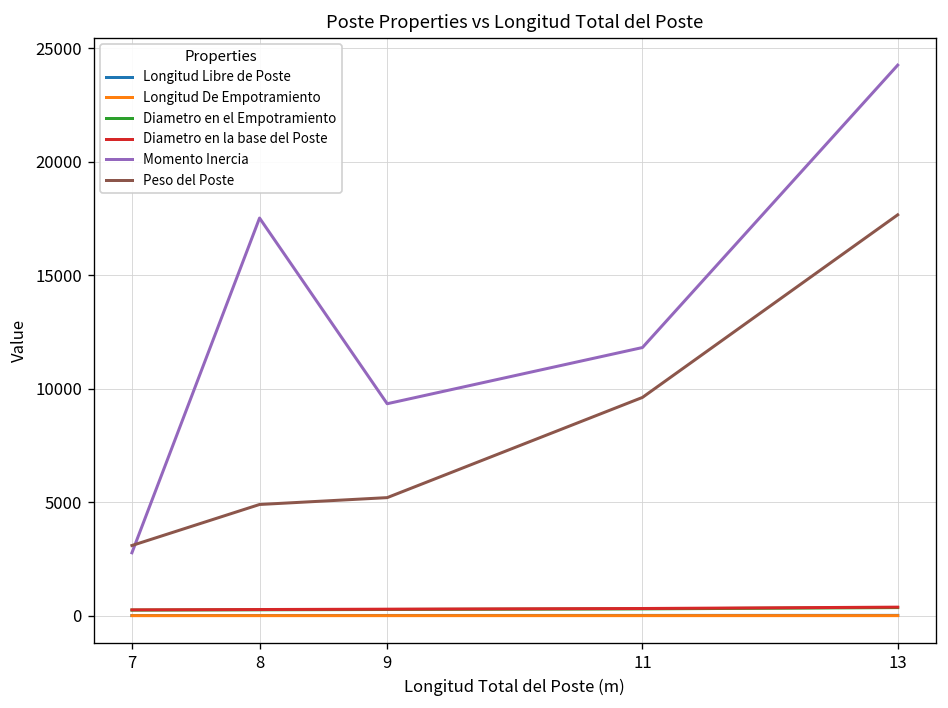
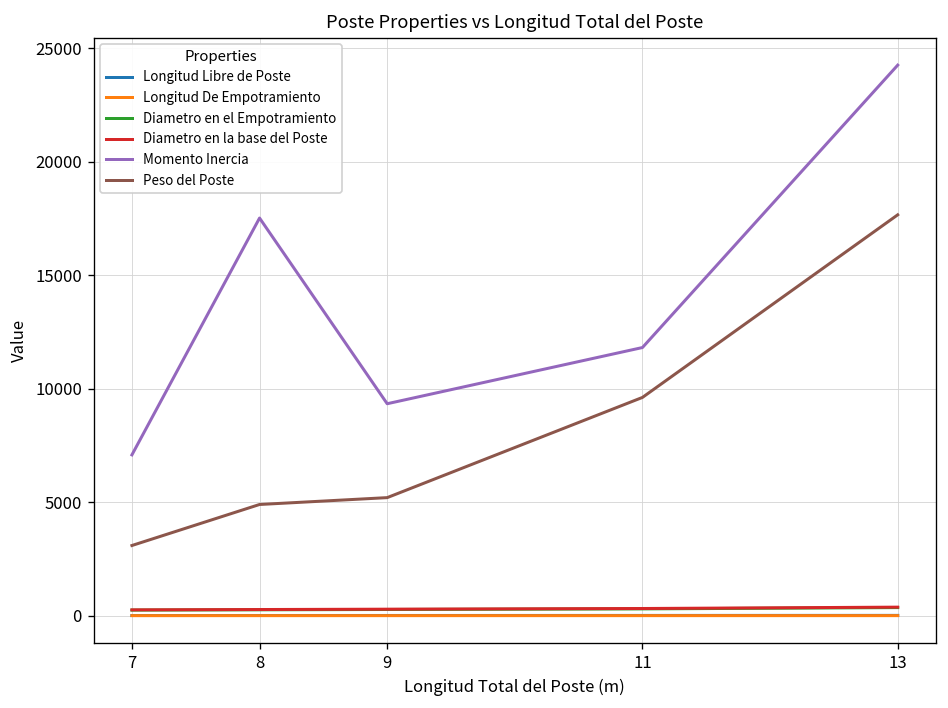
  {
    "Longitud De Empotramiento": {
      "7": 0,
      "8": 0,
      "9": 0,
      "11": 0,
      "13": 0
    },
    "Diametro en la base del Poste": {
      "8": 300,
      "9": 300,
      "11": 300,
      "13": 400
    },
    "Momento Inercia": {
-     "7": 2800,
+     "7": 7100,
      "8": 17500,
      "9": 9300,
      "11": 11800,
      "13": 24300
    },
    "Peso del Poste": {
      "7": 3100,
      "8": 4900,
      "9": 5200,
      "11": 9600,
      "13": 17700
    }
  }
